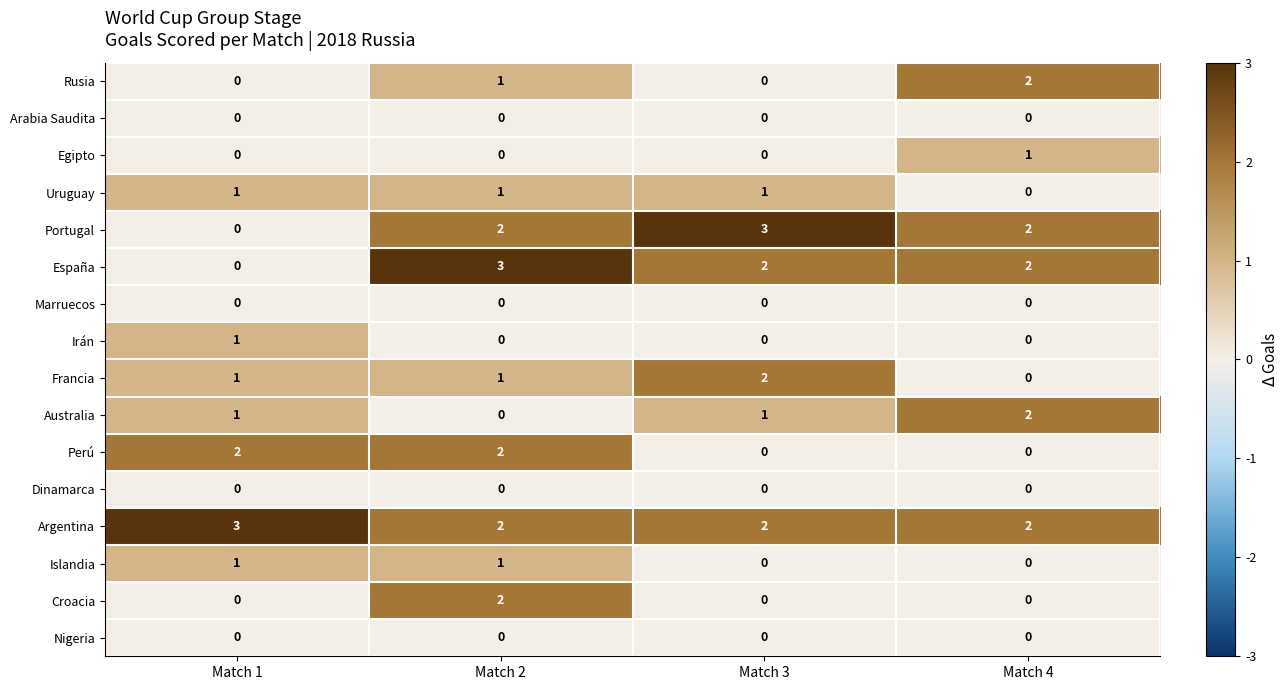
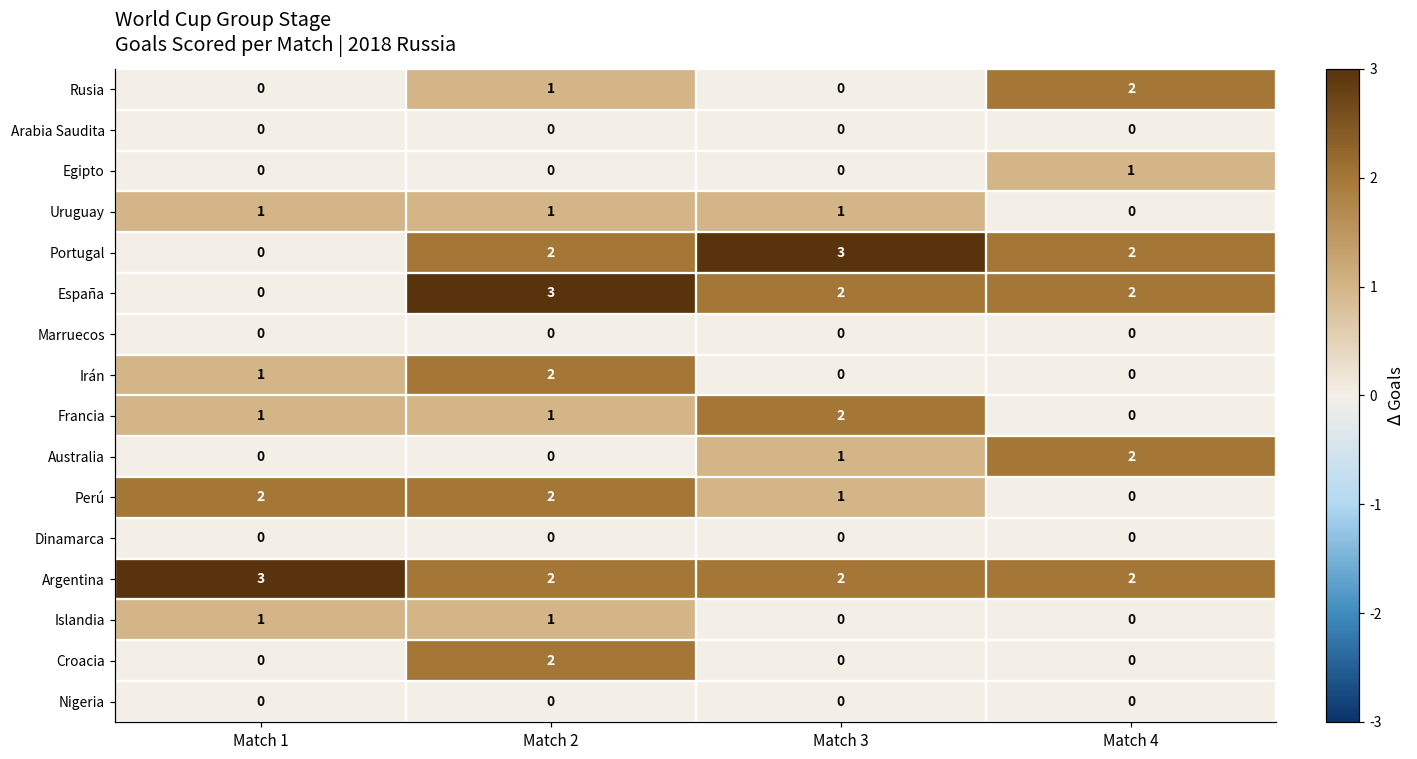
  {
    "Rusia": {
      "Match 1": 0,
      "Match 2": 1,
      "Match 3": 0,
      "Match 4": 2
    },
    "Arabia Saudita": {
      "Match 1": 0,
      "Match 2": 0,
      "Match 3": 0,
      "Match 4": 0
    },
    "Egipto": {
      "Match 1": 0,
      "Match 2": 0,
      "Match 3": 0,
      "Match 4": 1
    },
    "Uruguay": {
      "Match 1": 1,
      "Match 2": 1,
      "Match 3": 1,
      "Match 4": 0
    },
    "Portugal": {
      "Match 1": 0,
      "Match 2": 2,
      "Match 3": 3,
      "Match 4": 2
    },
    "España": {
      "Match 1": 0,
      "Match 2": 3,
      "Match 3": 2,
      "Match 4": 2
    },
    "Marruecos": {
      "Match 1": 0,
      "Match 2": 0,
      "Match 3": 0,
      "Match 4": 0
    },
    "Irán": {
      "Match 1": 1,
-     "Match 2": 0,
+     "Match 2": 2,
      "Match 3": 0,
      "Match 4": 0
    },
    "Francia": {
      "Match 1": 1,
      "Match 2": 1,
      "Match 3": 2,
      "Match 4": 0
    },
    "Australia": {
-     "Match 1": 1,
+     "Match 1": 0,
      "Match 2": 0,
      "Match 3": 1,
      "Match 4": 2
    },
    "Perú": {
      "Match 1": 2,
      "Match 2": 2,
-     "Match 3": 0,
+     "Match 3": 1,
      "Match 4": 0
    },
    "Dinamarca": {
      "Match 1": 0,
      "Match 2": 0,
      "Match 3": 0,
      "Match 4": 0
    },
    "Argentina": {
      "Match 1": 3,
      "Match 2": 2,
      "Match 3": 2,
      "Match 4": 2
    },
    "Islandia": {
      "Match 1": 1,
      "Match 2": 1,
      "Match 3": 0,
      "Match 4": 0
    },
    "Croacia": {
      "Match 1": 0,
      "Match 2": 2,
      "Match 3": 0,
      "Match 4": 0
    },
    "Nigeria": {
      "Match 1": 0,
      "Match 2": 0,
      "Match 3": 0,
      "Match 4": 0
    }
  }
